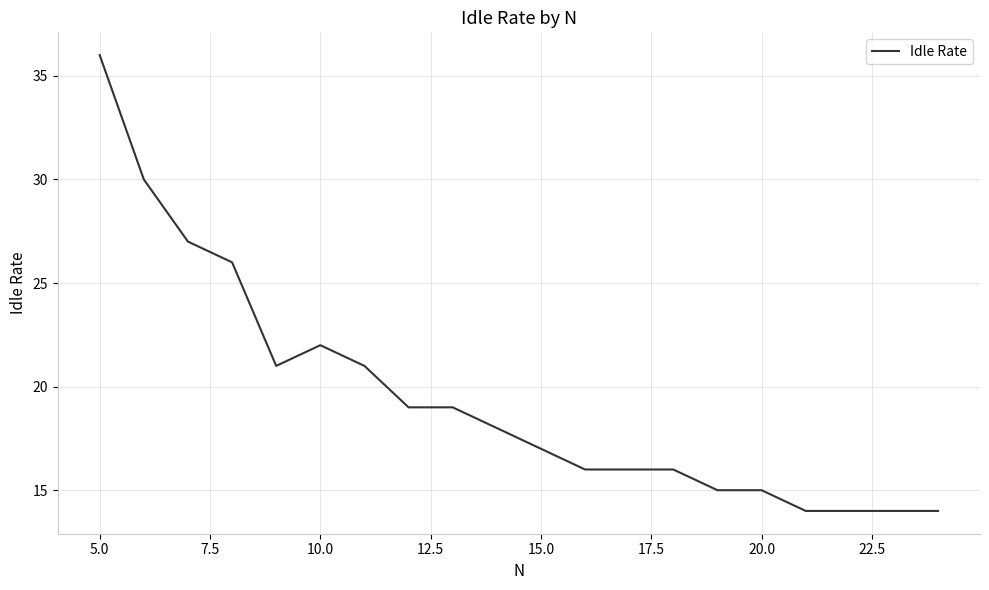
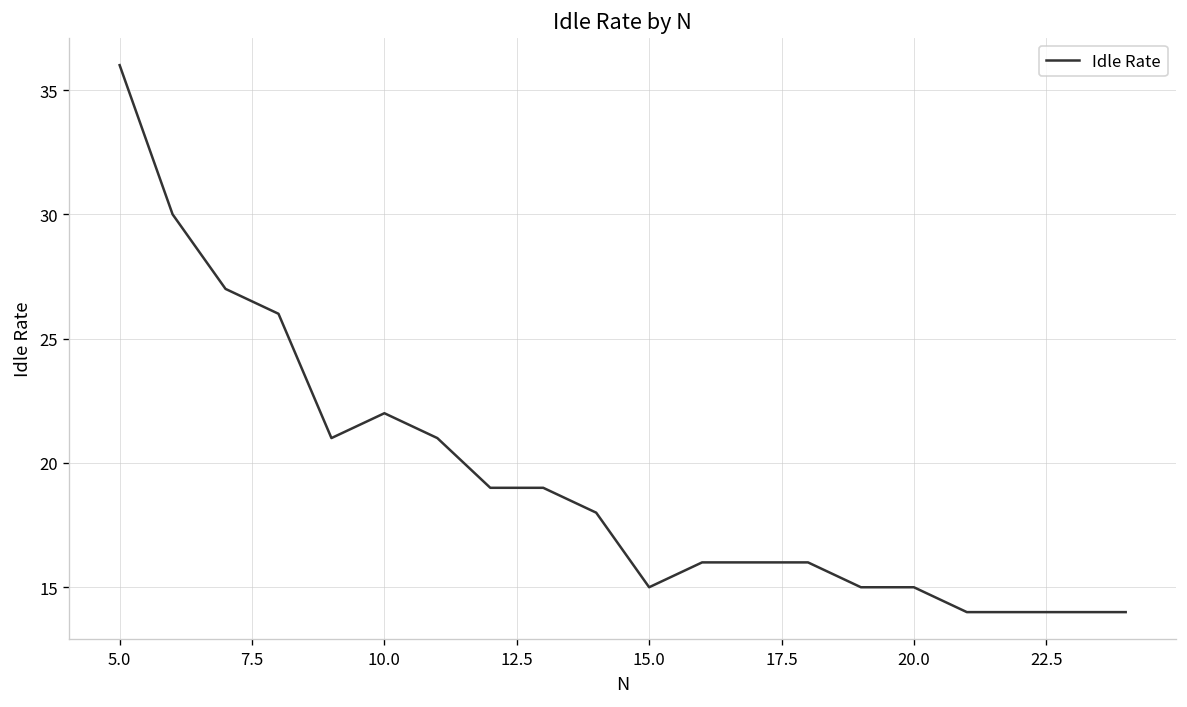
  {
    "5.0": 36,
    "10.0": 22,
-   "15.0": 17,
+   "15.0": 15,
    "20.0": 15
  }
